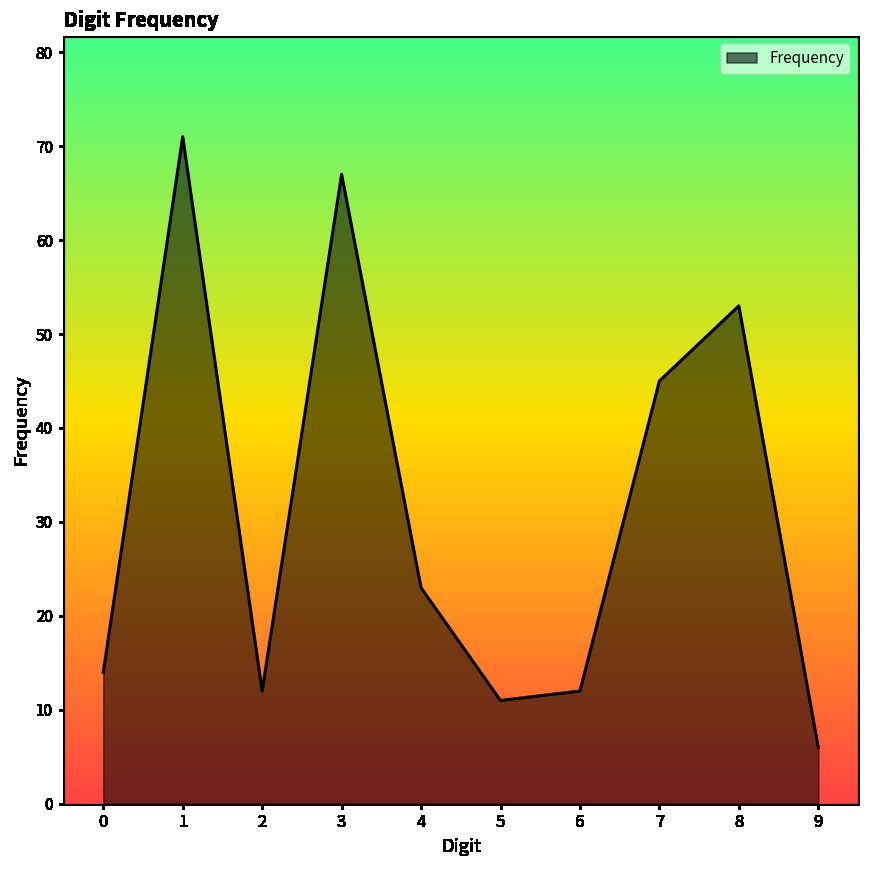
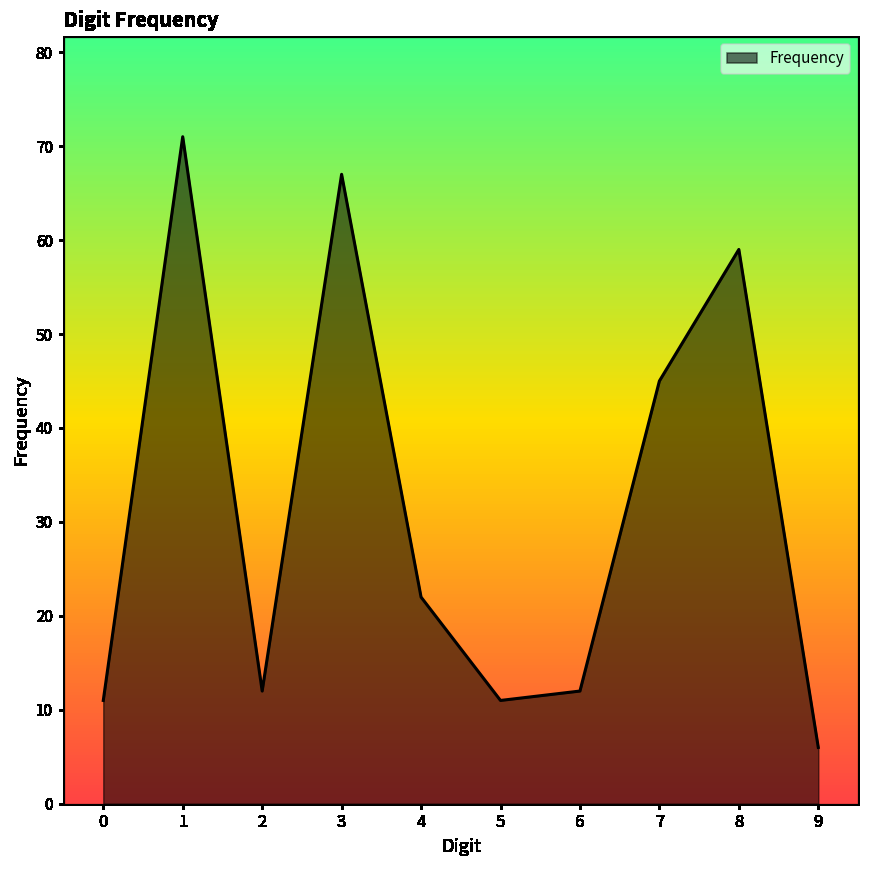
  {
-   "0": 14,
+   "0": 11,
    "1": 71,
    "2": 12,
    "3": 67,
-   "4": 23,
+   "4": 22,
    "5": 11,
    "6": 12,
    "7": 45,
-   "8": 53,
+   "8": 59,
    "9": 6
  }
